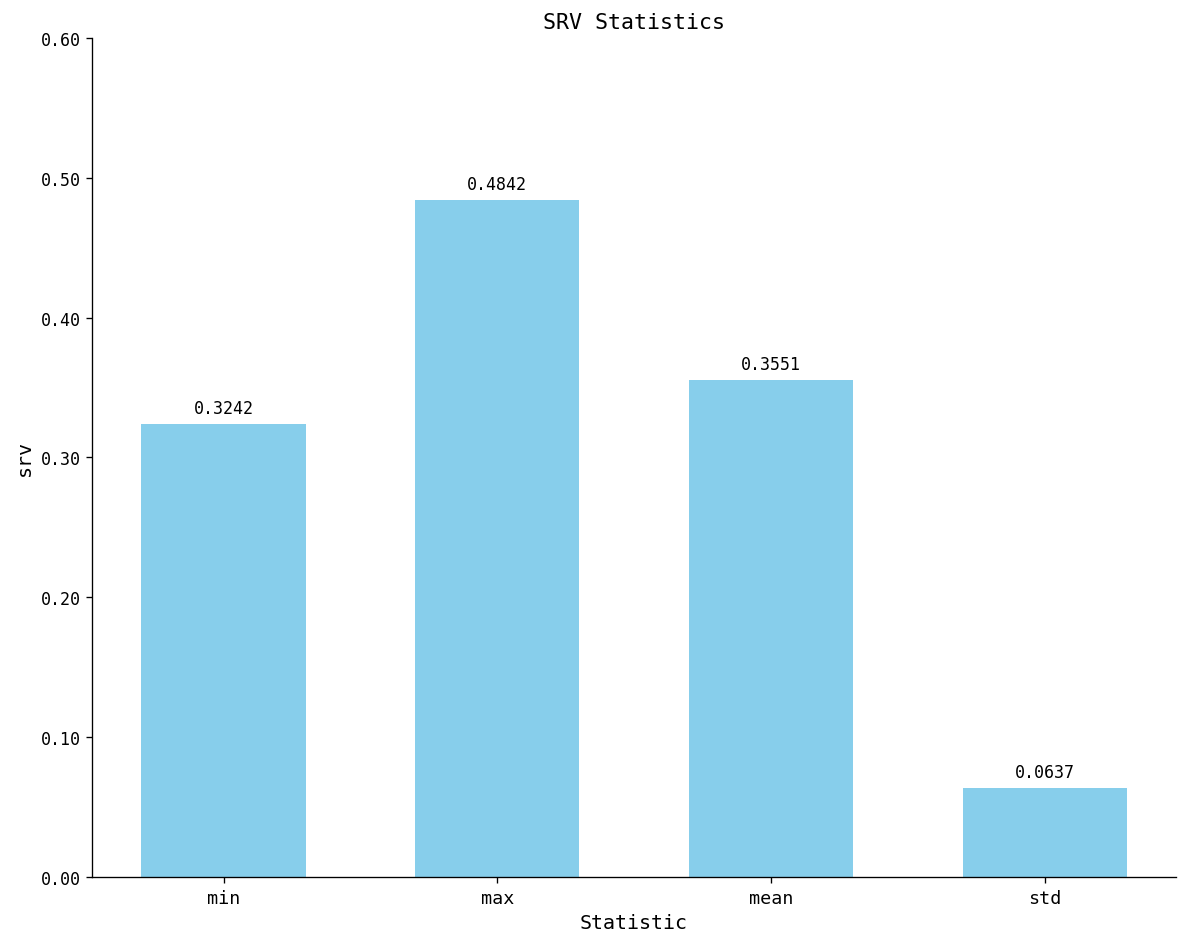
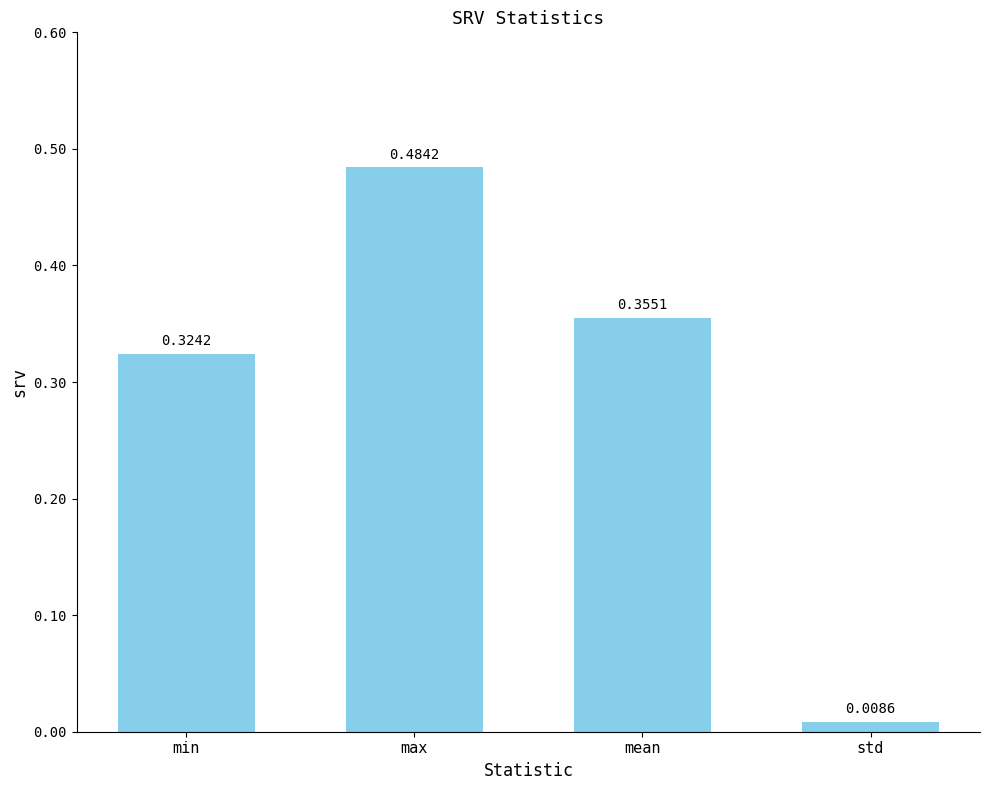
  {
    "min": 0.3242,
    "max": 0.4842,
    "mean": 0.3551,
-   "std": 0.0637
+   "std": 0.0086
  }
